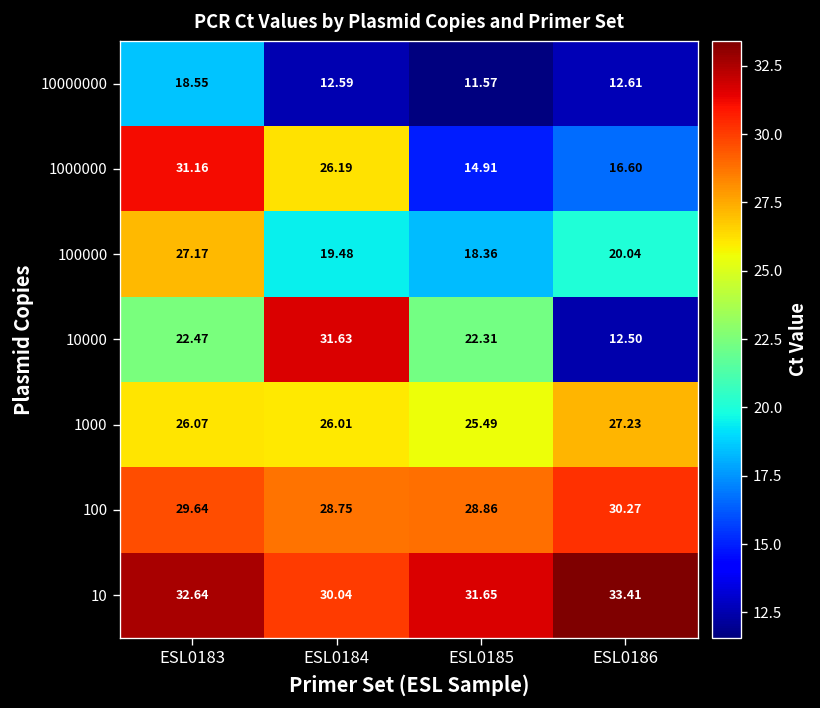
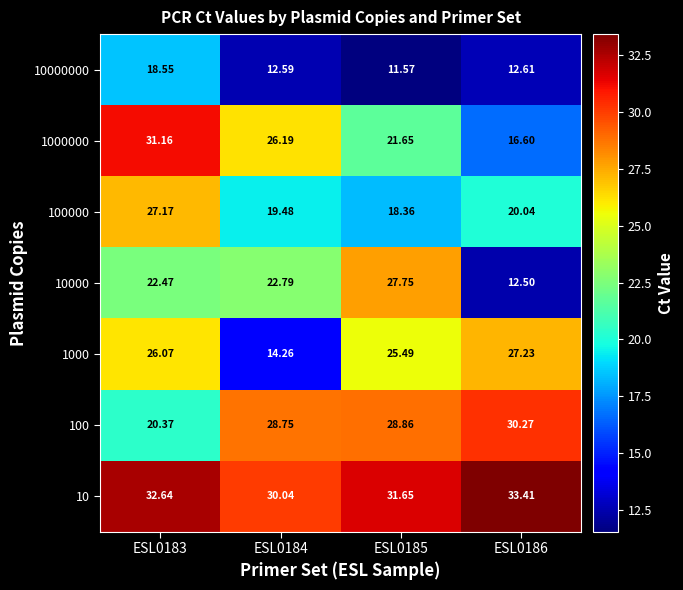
  {
    "10000000": {
      "ESL0183": 18.55,
      "ESL0184": 12.59,
      "ESL0185": 11.57,
      "ESL0186": 12.61
    },
    "1000000": {
      "ESL0183": 31.16,
      "ESL0184": 26.19,
-     "ESL0185": 14.91,
+     "ESL0185": 21.65,
      "ESL0186": 16.60
    },
    "100000": {
      "ESL0183": 27.17,
      "ESL0184": 19.48,
      "ESL0185": 18.36,
      "ESL0186": 20.04
    },
    "10000": {
      "ESL0183": 22.47,
-     "ESL0184": 31.63,
-     "ESL0185": 22.31,
+     "ESL0184": 22.79,
+     "ESL0185": 27.75,
      "ESL0186": 12.50
    },
    "1000": {
      "ESL0183": 26.07,
-     "ESL0184": 26.01,
+     "ESL0184": 14.26,
      "ESL0185": 25.49,
      "ESL0186": 27.23
    },
    "100": {
-     "ESL0183": 29.64,
+     "ESL0183": 20.37,
      "ESL0184": 28.75,
      "ESL0185": 28.86,
      "ESL0186": 30.27
    },
    "10": {
      "ESL0183": 32.64,
      "ESL0184": 30.04,
      "ESL0185": 31.65,
      "ESL0186": 33.41
    }
  }
